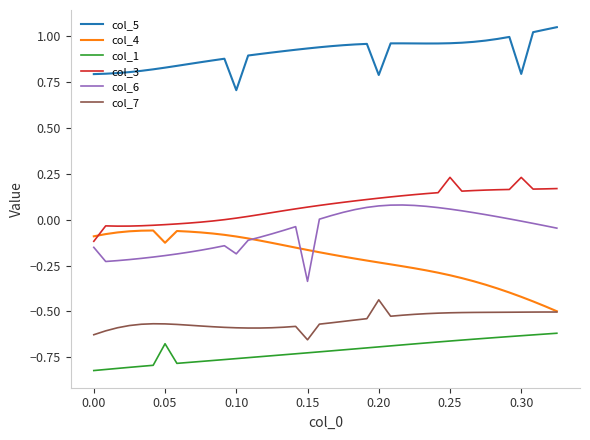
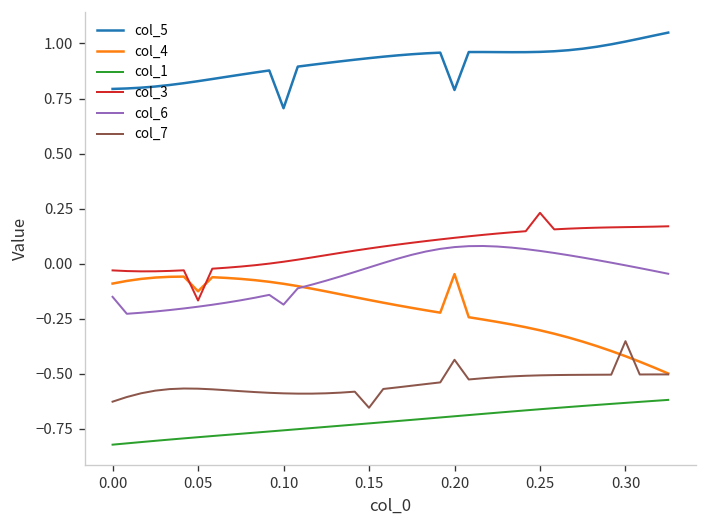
  {
    "col_5": {
      "0.00": 0.79,
      "0.05": 0.83,
      "0.10": 0.71,
      "0.15": 0.93,
      "0.20": 0.79,
      "0.25": 0.96,
-     "0.30": 0.79
+     "0.30": 1.01
    },
    "col_4": {
      "0.00": -0.09,
      "0.05": -0.13,
      "0.10": -0.09,
      "0.15": -0.17,
-     "0.20": -0.23,
+     "0.20": -0.05,
      "0.25": -0.30,
      "0.30": -0.42
    },
    "col_1": {
      "0.00": -0.82,
-     "0.05": -0.68,
+     "0.05": -0.79,
      "0.10": -0.76,
      "0.15": -0.73,
      "0.20": -0.69,
      "0.25": -0.66,
      "0.30": -0.63
    },
    "col_3": {
-     "0.00": -0.12,
-     "0.05": -0.03,
+     "0.00": -0.03,
+     "0.05": -0.17,
      "0.10": 0.01,
      "0.15": 0.07,
      "0.20": 0.12,
      "0.25": 0.23,
-     "0.30": 0.23
+     "0.30": 0.17
    },
    "col_6": {
      "0.00": -0.15,
      "0.05": -0.20,
      "0.10": -0.19,
-     "0.15": -0.34,
+     "0.15": -0.02,
      "0.20": 0.08,
      "0.25": 0.06,
      "0.30": -0.01
    },
    "col_7": {
      "0.00": -0.63,
      "0.05": -0.57,
      "0.10": -0.59,
      "0.15": -0.65,
      "0.20": -0.44,
      "0.25": -0.51,
-     "0.30": -0.50
+     "0.30": -0.35
    }
  }
